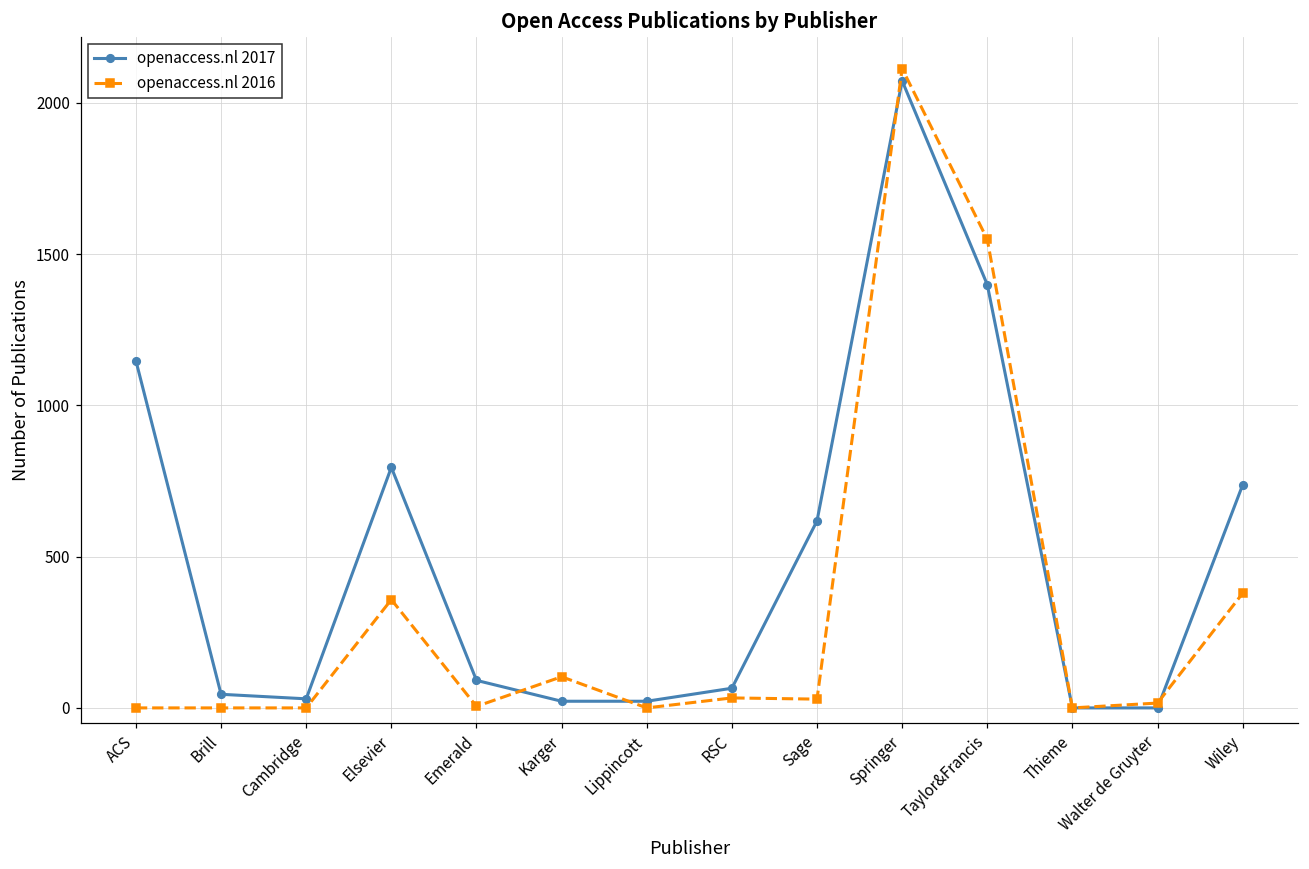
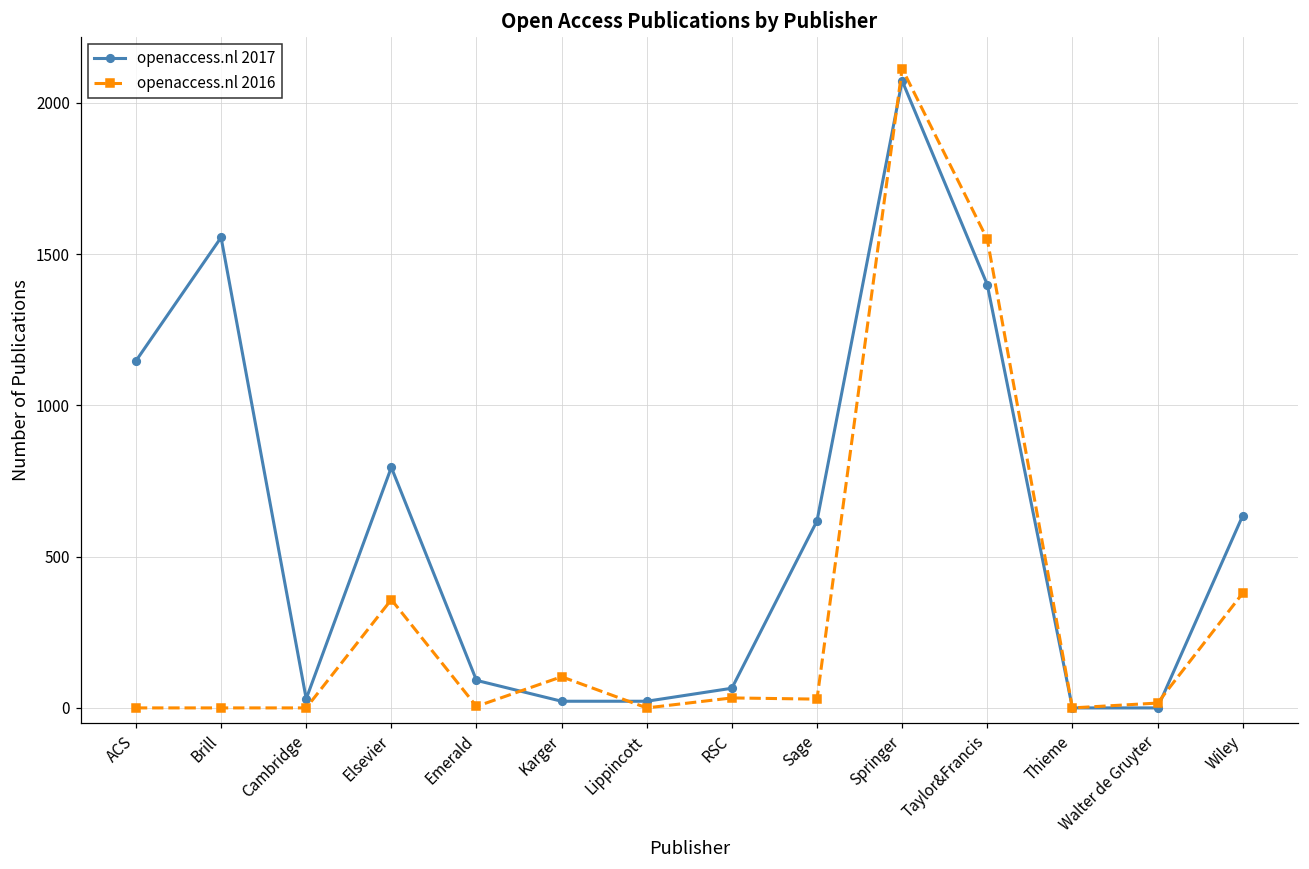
  {
    "openaccess.nl 2017": {
      "ACS": 1150,
-     "Brill": 50,
+     "Brill": 1560,
      "Cambridge": 30,
      "Elsevier": 800,
      "Emerald": 90,
      "Karger": 20,
      "Lippincott": 20,
      "RSC": 70,
      "Sage": 620,
      "Springer": 2070,
      "Taylor&Francis": 1400,
      "Walter de Gruyter": 0,
-     "Wiley": 740
+     "Wiley": 640
    },
    "openaccess.nl 2016": {
      "ACS": 0,
      "Brill": 0,
      "Cambridge": 0,
      "Elsevier": 360,
      "Emerald": 10,
      "Karger": 100,
      "Lippincott": 0,
      "RSC": 30,
      "Sage": 30,
      "Springer": 2110,
      "Taylor&Francis": 1550,
      "Walter de Gruyter": 20,
      "Wiley": 380
    }
  }
